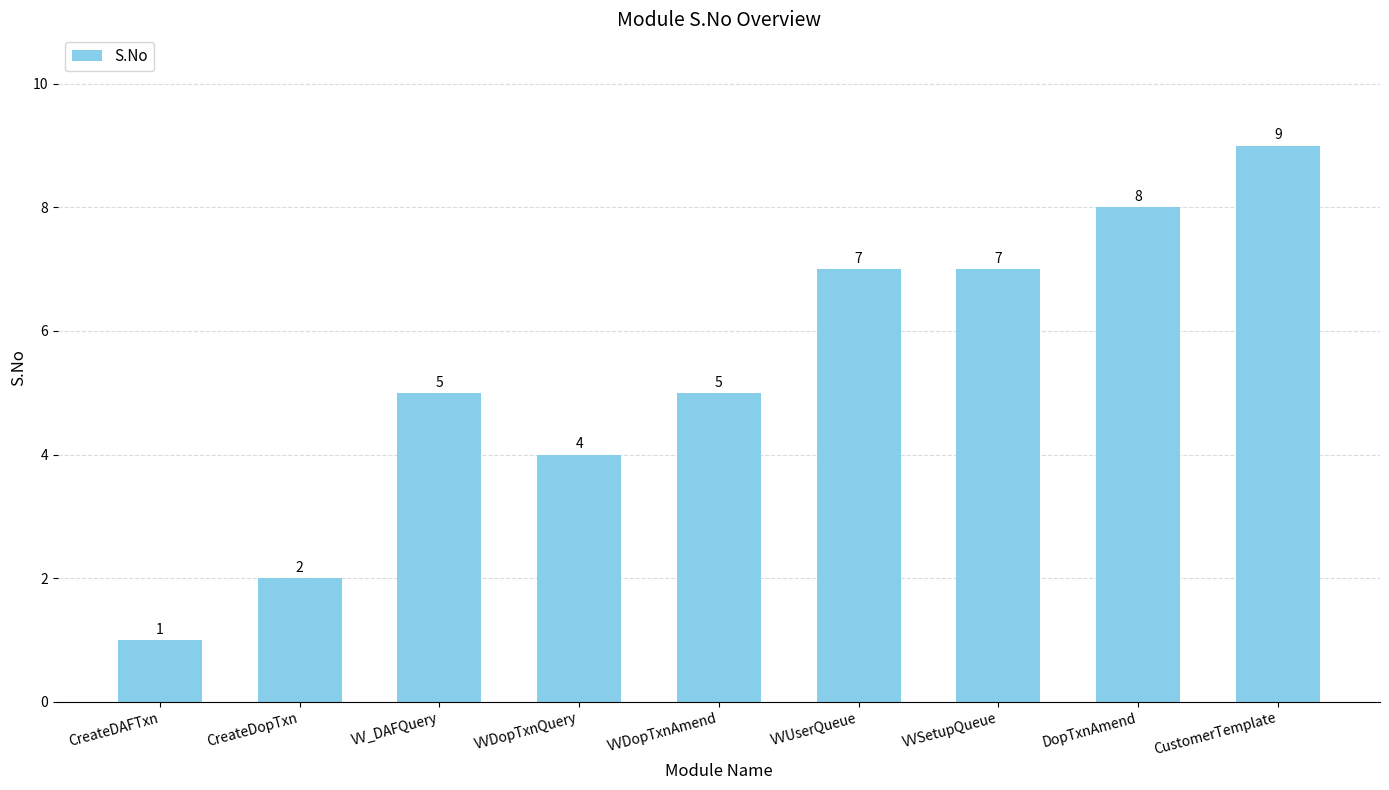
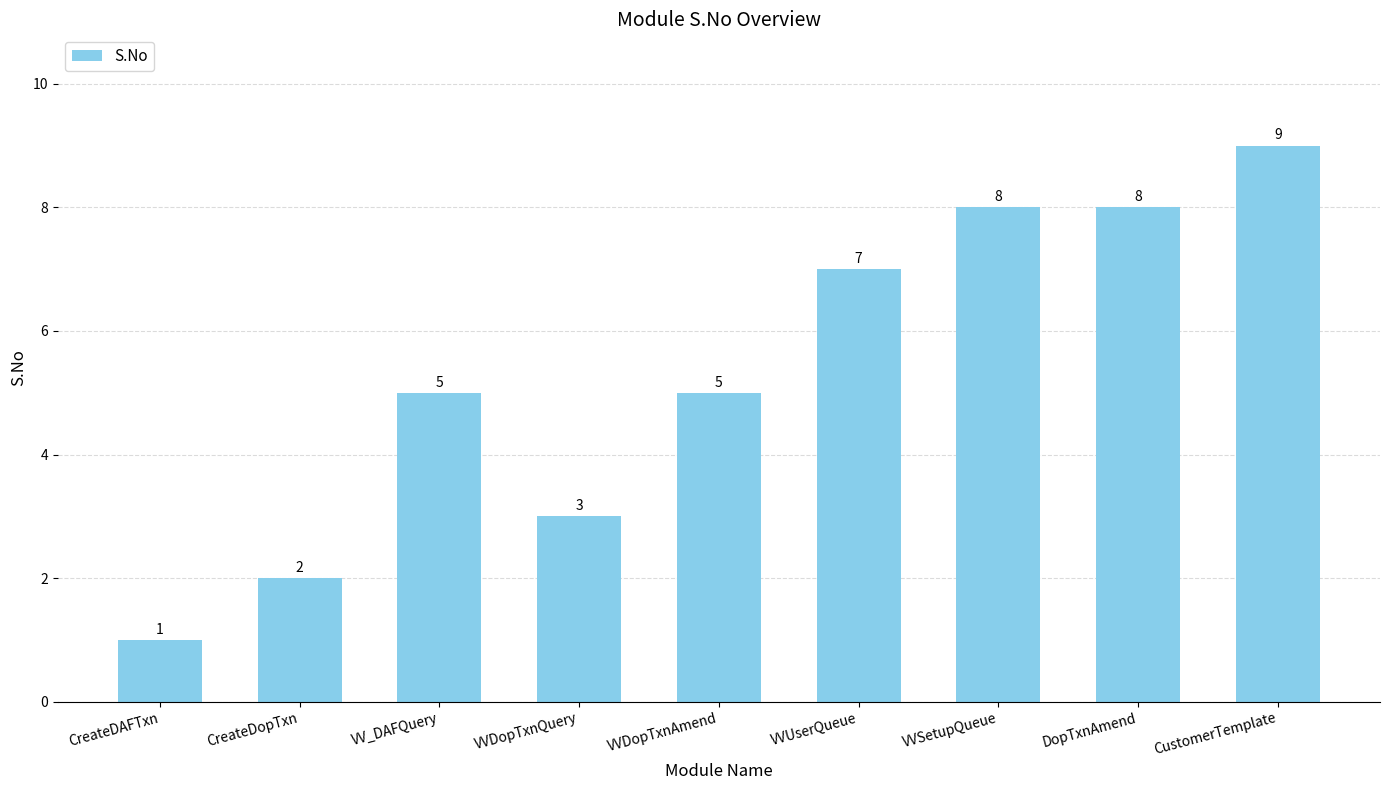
  {
    "CreateDAFTxn": 1,
    "CreateDopTxn": 2,
    "VV_DAFQuery": 5,
-   "VVDopTxnQuery": 4,
+   "VVDopTxnQuery": 3,
    "VVDopTxnAmend": 5,
    "VVUserQueue": 7,
-   "VVSetupQueue": 7,
+   "VVSetupQueue": 8,
    "DopTxnAmend": 8,
    "CustomerTemplate": 9
  }
